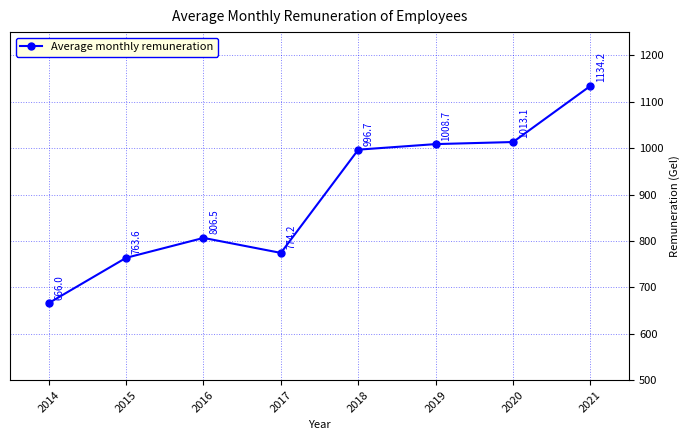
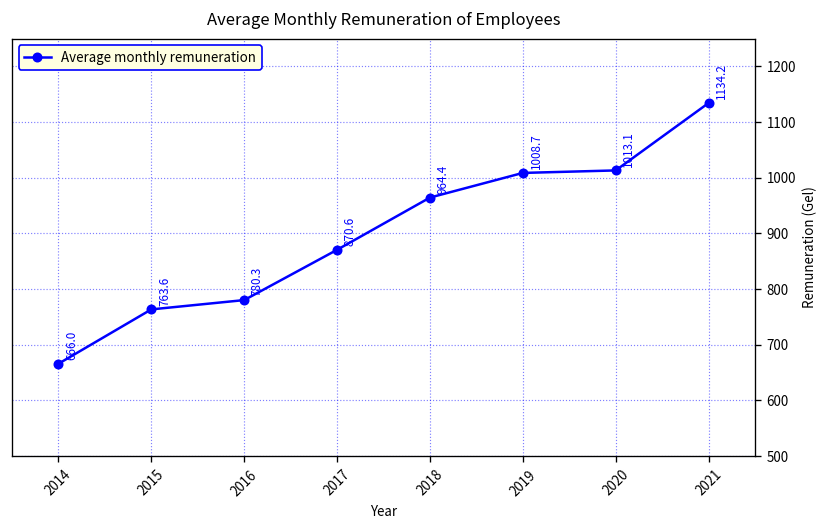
  {
    "2014": 666.0,
    "2015": 763.6,
-   "2016": 806.5,
-   "2017": 774.2,
-   "2018": 996.7,
+   "2016": 780.3,
+   "2017": 870.6,
+   "2018": 964.4,
    "2019": 1008.7,
    "2020": 1013.1,
    "2021": 1134.2
  }
